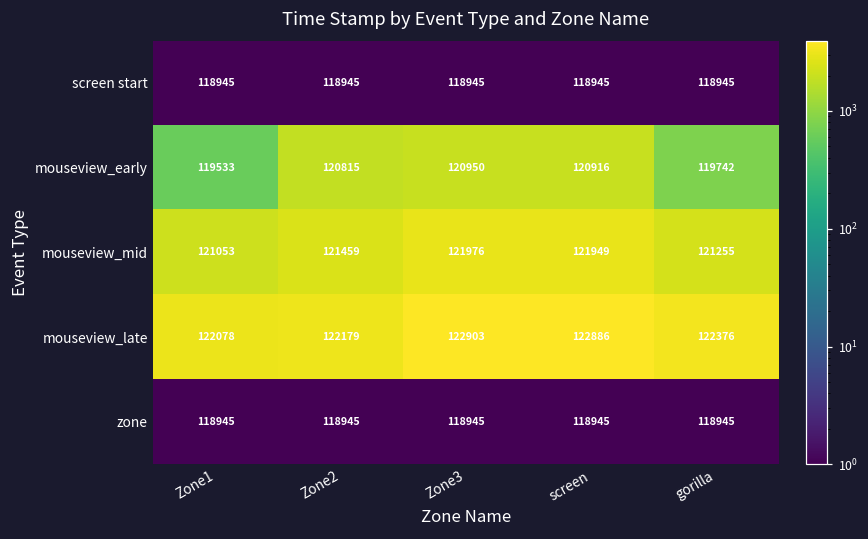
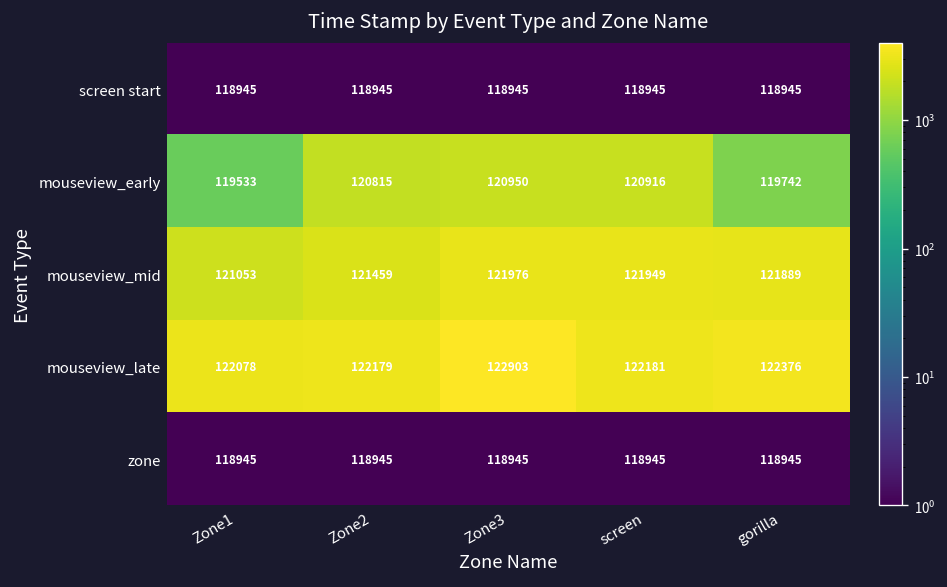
  {
    "screen start": {
      "Zone1": 118945,
      "Zone2": 118945,
      "Zone3": 118945,
      "screen": 118945,
      "gorilla": 118945
    },
    "mouseview_early": {
      "Zone1": 119533,
      "Zone2": 120815,
      "Zone3": 120950,
      "screen": 120916,
      "gorilla": 119742
    },
    "mouseview_mid": {
      "Zone1": 121053,
      "Zone2": 121459,
      "Zone3": 121976,
      "screen": 121949,
-     "gorilla": 121255
+     "gorilla": 121889
    },
    "mouseview_late": {
      "Zone1": 122078,
      "Zone2": 122179,
      "Zone3": 122903,
-     "screen": 122886,
+     "screen": 122181,
      "gorilla": 122376
    },
    "zone": {
      "Zone1": 118945,
      "Zone2": 118945,
      "Zone3": 118945,
      "screen": 118945,
      "gorilla": 118945
    }
  }
